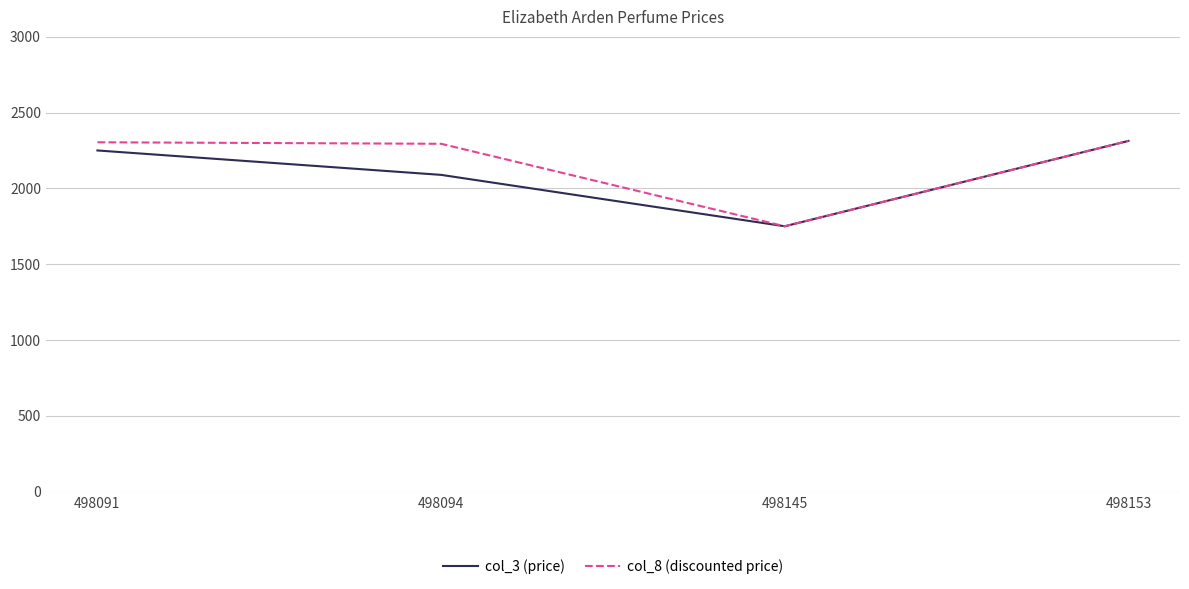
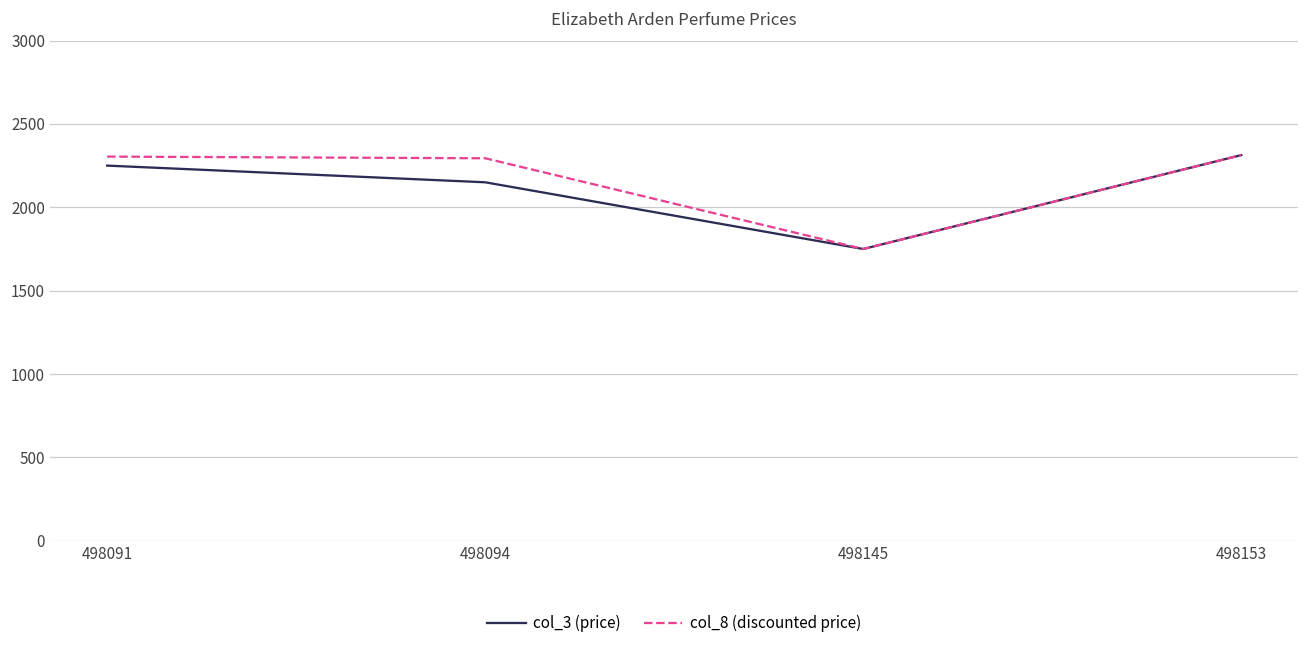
  {
    "col_3 (price)": {
      "498091": 2250,
-     "498094": 2090
+     "498094": 2150
    },
    "col_8 (discounted price)": {
      "498091": 2300,
      "498094": 2290
    }
  }
